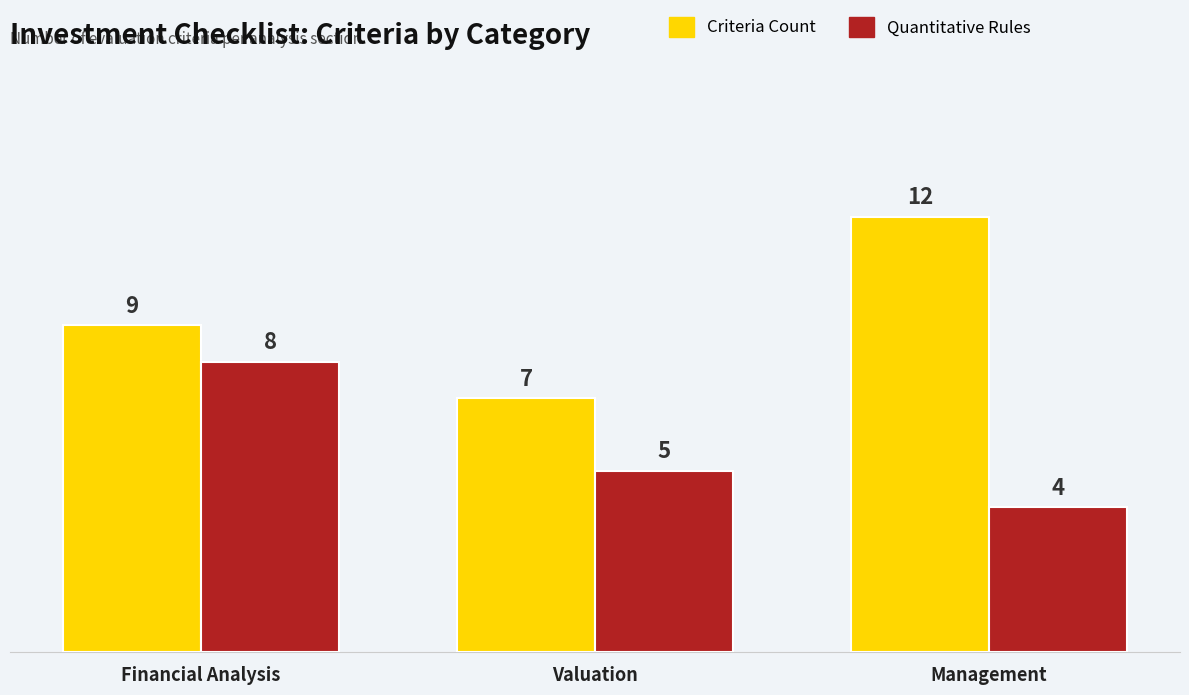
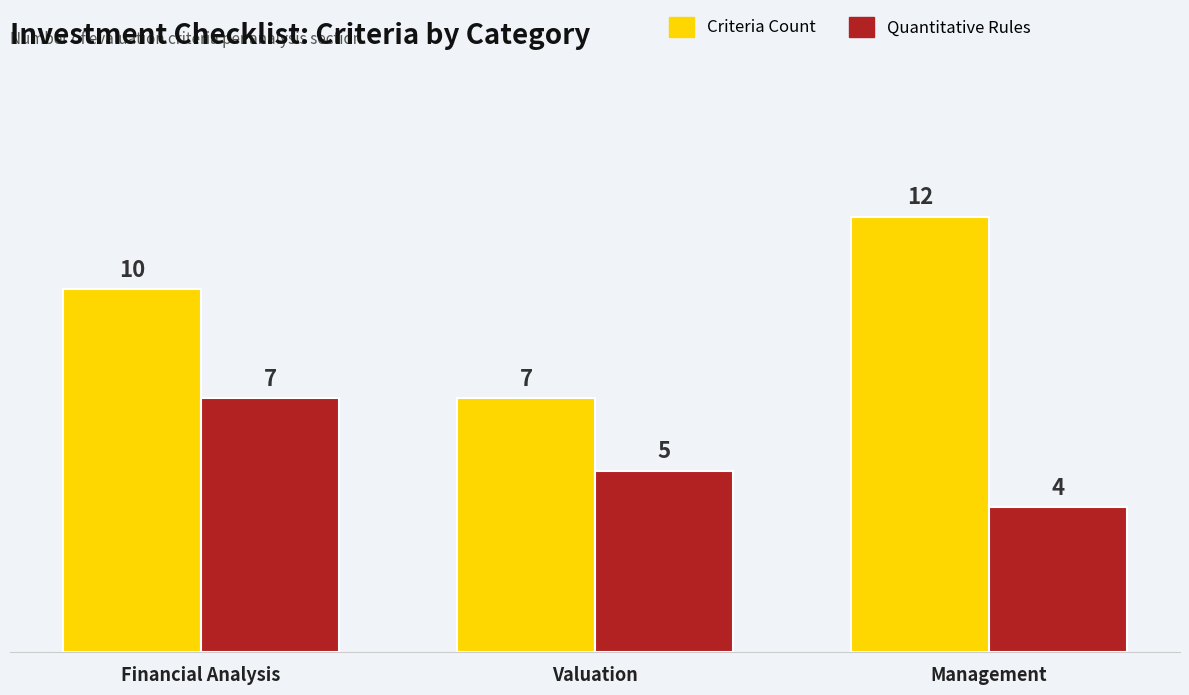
  {
    "Criteria Count": {
-     "Financial Analysis": 9,
+     "Financial Analysis": 10,
      "Valuation": 7,
      "Management": 12
    },
    "Quantitative Rules": {
-     "Financial Analysis": 8,
+     "Financial Analysis": 7,
      "Valuation": 5,
      "Management": 4
    }
  }
